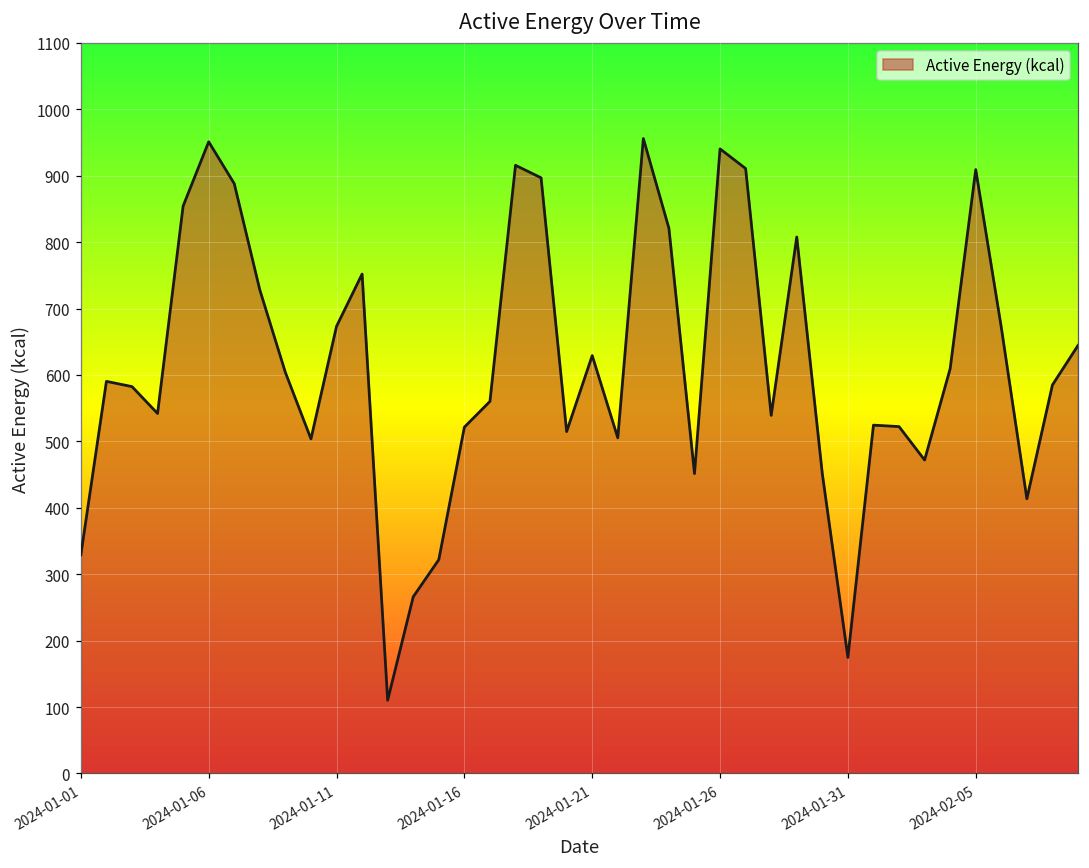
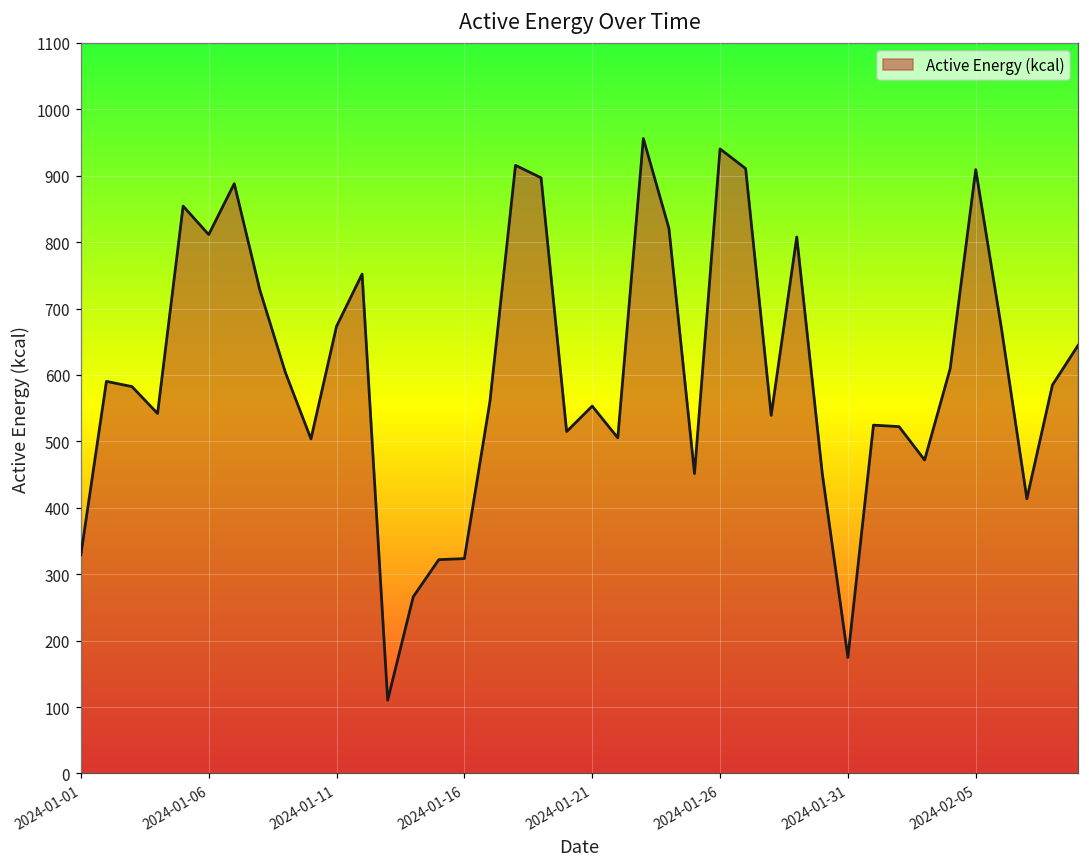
  {
    "2024-01-01": 330,
-   "2024-01-06": 950,
+   "2024-01-06": 810,
    "2024-01-11": 670,
-   "2024-01-16": 520,
-   "2024-01-21": 630,
+   "2024-01-16": 320,
+   "2024-01-21": 550,
    "2024-01-26": 940,
    "2024-01-31": 170,
    "2024-02-05": 910
  }
